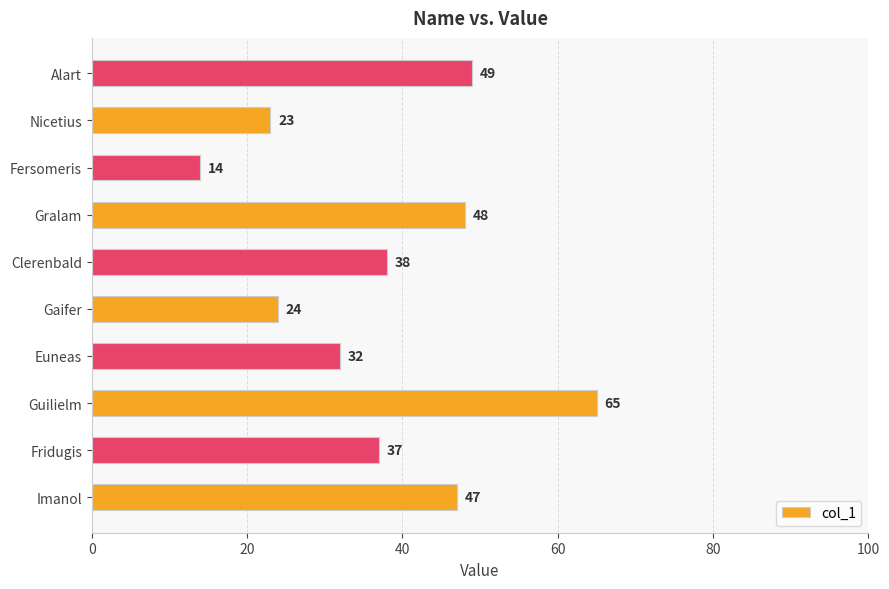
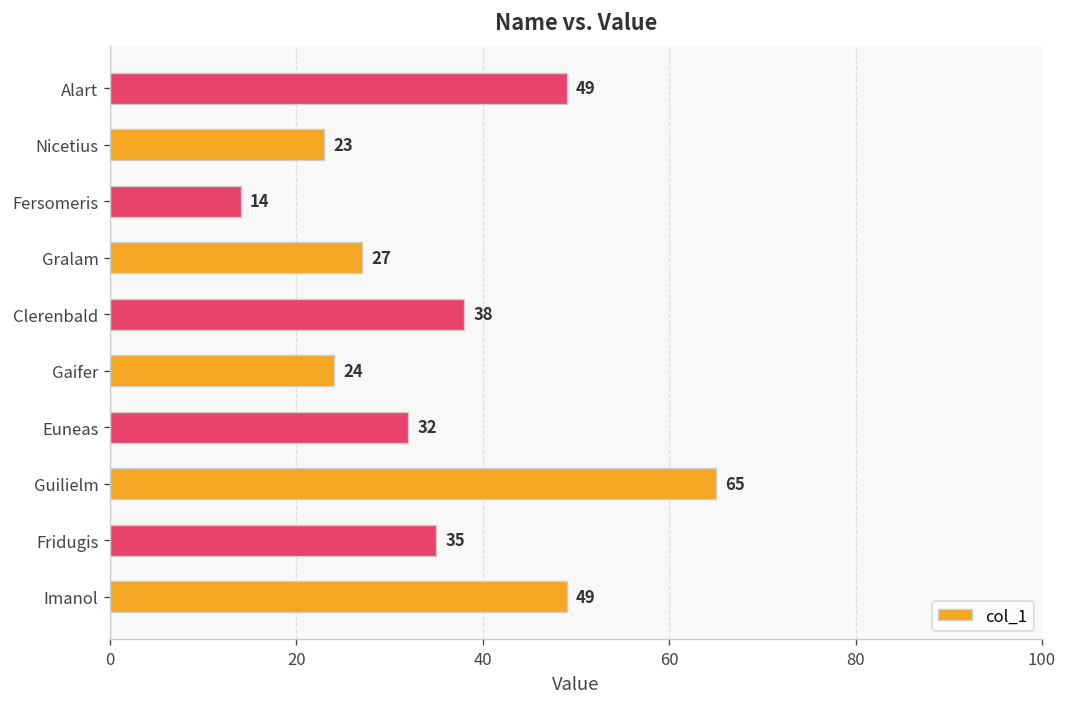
  {
    "Alart": 49,
    "Nicetius": 23,
    "Fersomeris": 14,
-   "Gralam": 48,
+   "Gralam": 27,
    "Clerenbald": 38,
    "Gaifer": 24,
    "Euneas": 32,
    "Guilielm": 65,
-   "Fridugis": 37,
-   "Imanol": 47
+   "Fridugis": 35,
+   "Imanol": 49
  }
